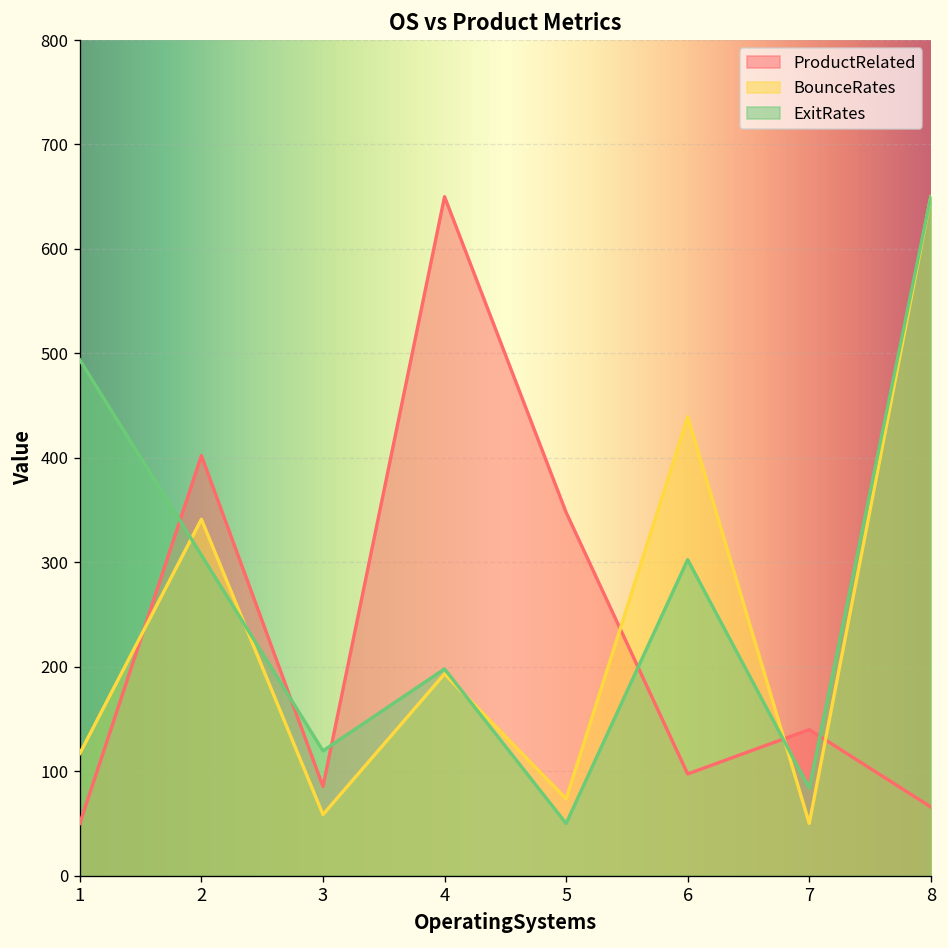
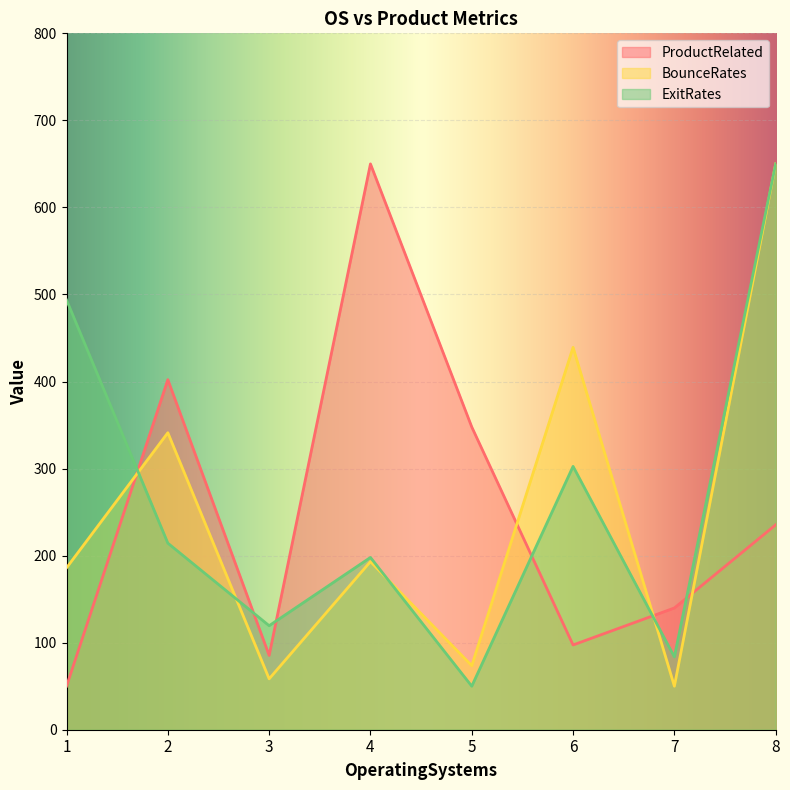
  {
    "ProductRelated": {
      "1": 50,
      "2": 400,
      "3": 90,
      "4": 650,
      "5": 350,
      "6": 100,
      "7": 140,
-     "8": 70
+     "8": 240
    },
    "BounceRates": {
-     "1": 120,
+     "1": 190,
      "2": 340,
      "3": 60,
      "4": 190,
      "5": 70,
      "6": 440,
      "7": 50
    },
    "ExitRates": {
      "1": 490,
-     "2": 310,
+     "2": 210,
      "3": 120,
      "4": 200,
      "5": 50,
      "6": 300,
      "7": 80
    }
  }
